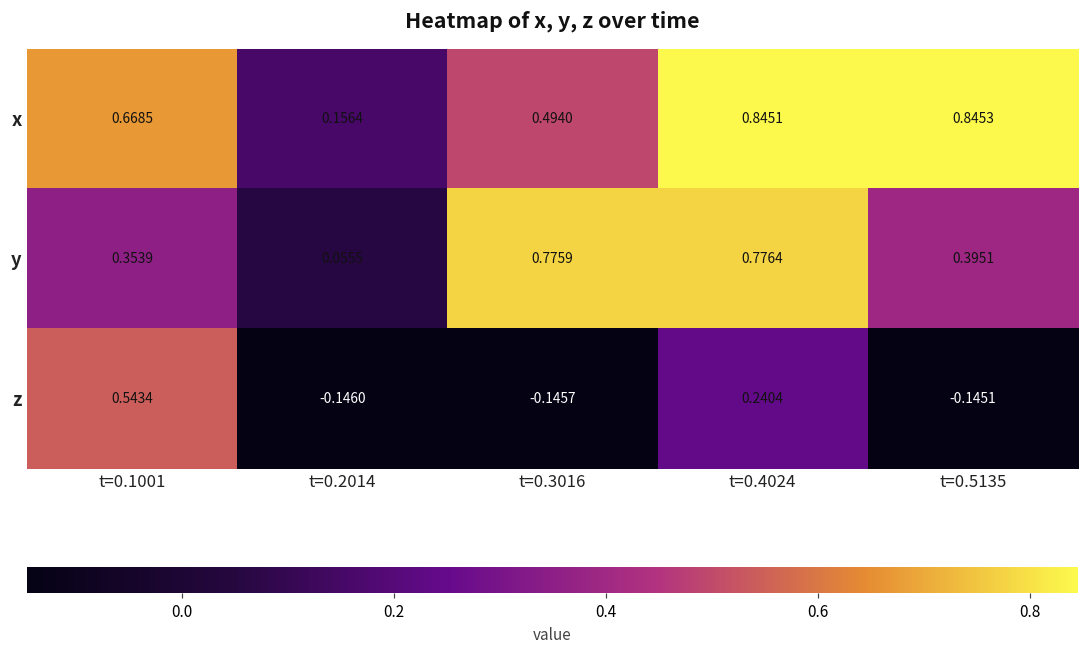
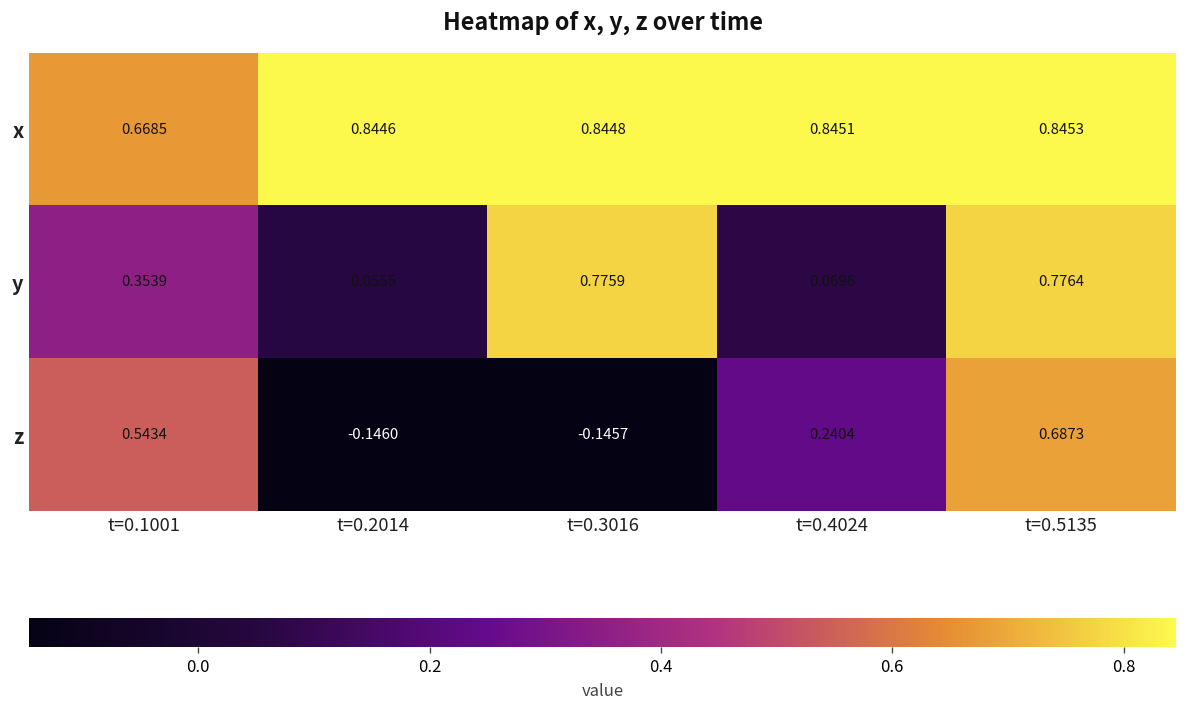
  {
    "x": {
      "t=0.1001": 0.6685,
-     "t=0.2014": 0.1564,
-     "t=0.3016": 0.4940,
+     "t=0.2014": 0.8446,
+     "t=0.3016": 0.8448,
      "t=0.4024": 0.8451,
      "t=0.5135": 0.8453
    },
    "y": {
      "t=0.1001": 0.3539,
      "t=0.2014": 0.0555,
      "t=0.3016": 0.7759,
-     "t=0.4024": 0.7764,
-     "t=0.5135": 0.3951
+     "t=0.4024": 0.0696,
+     "t=0.5135": 0.7764
    },
    "z": {
      "t=0.1001": 0.5434,
      "t=0.2014": -0.1460,
      "t=0.3016": -0.1457,
      "t=0.4024": 0.2404,
-     "t=0.5135": -0.1451
+     "t=0.5135": 0.6873
    }
  }
